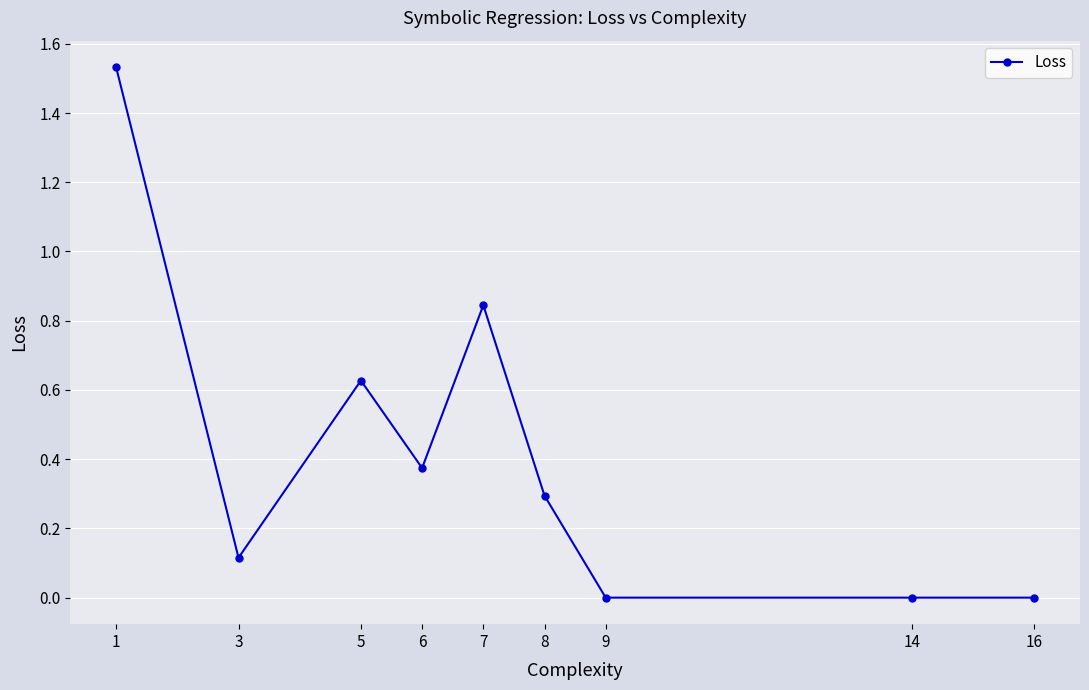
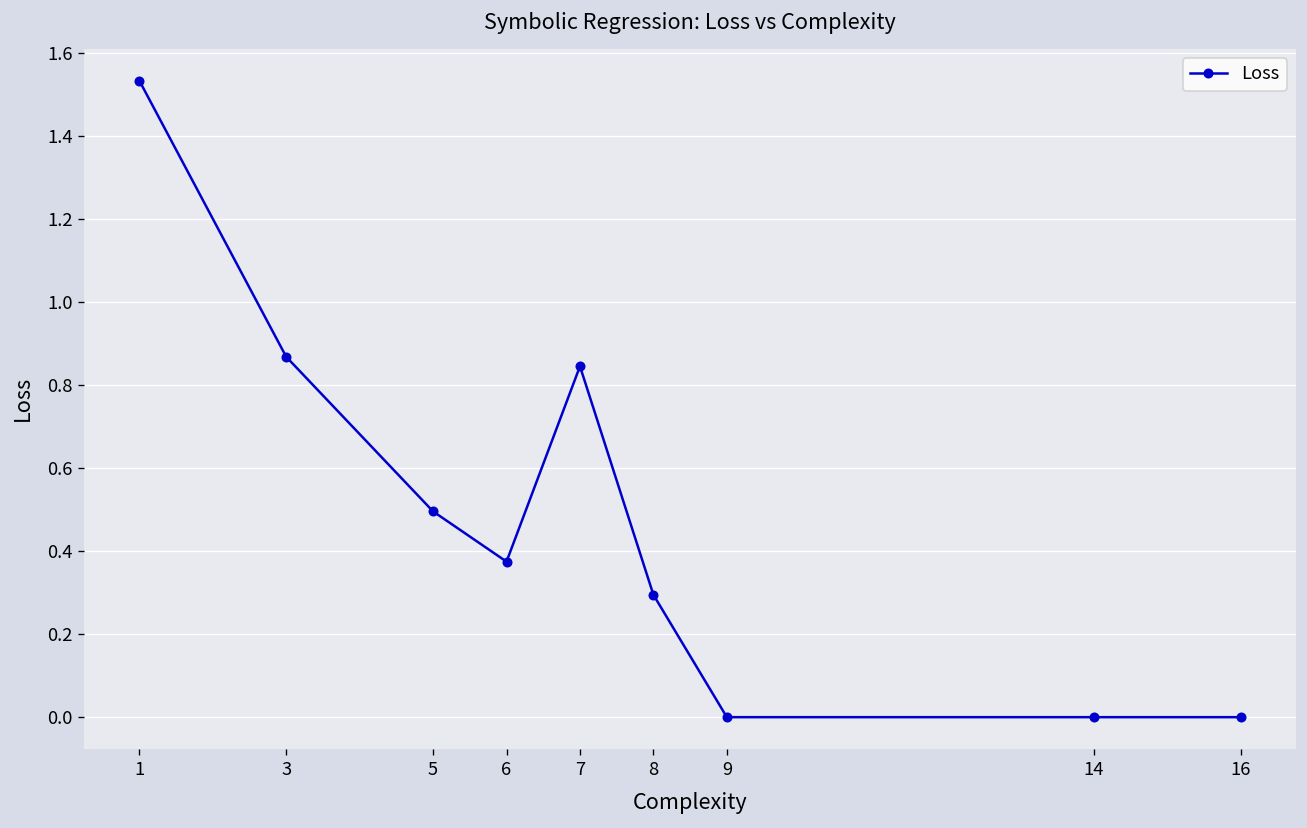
  {
    "1": 1.53,
-   "3": 0.12,
-   "5": 0.63,
+   "3": 0.87,
+   "5": 0.50,
    "6": 0.37,
    "7": 0.84,
    "8": 0.29,
    "9": 0.00,
    "14": 0.00,
    "16": 0.00
  }
